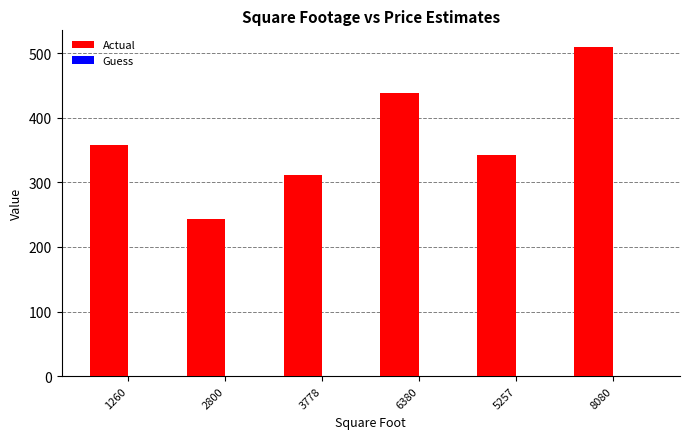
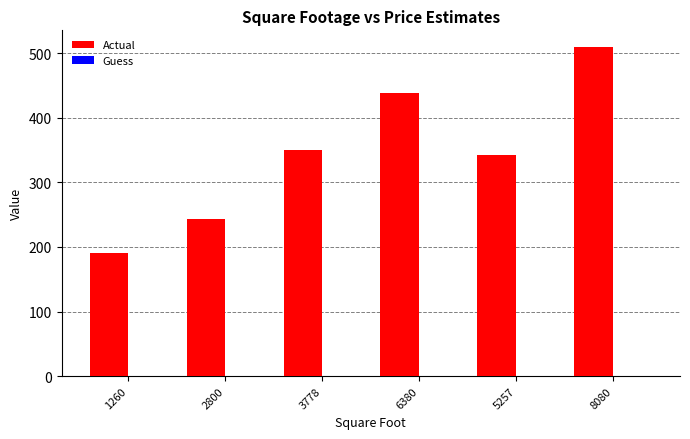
  {
    "Actual": {
-     "1260": 360,
+     "1260": 190,
      "2800": 240,
-     "3778": 310,
+     "3778": 350,
      "6380": 440,
      "5257": 340,
      "8080": 510
    }
  }
